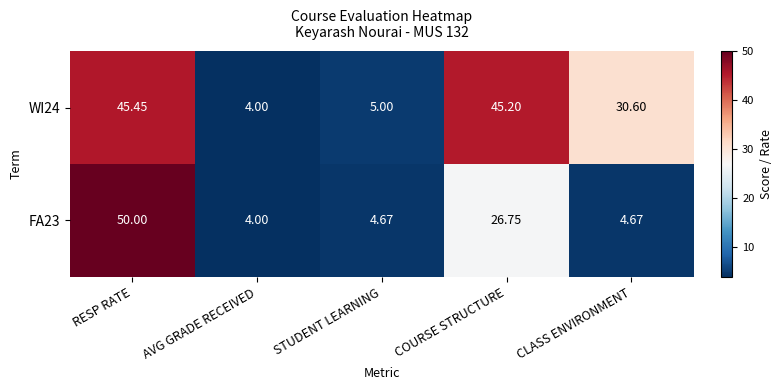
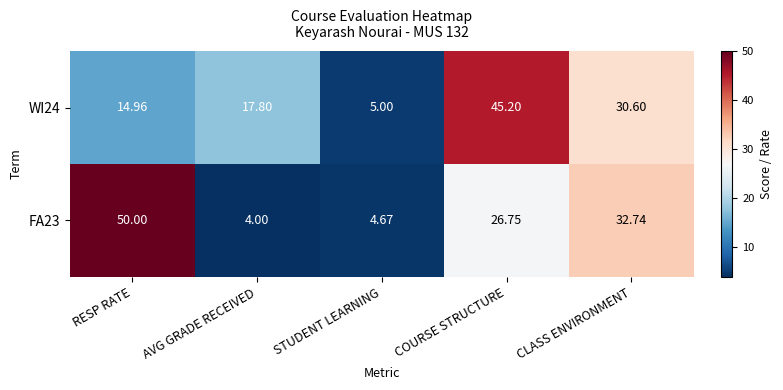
  {
    "WI24": {
-     "RESP RATE": 45.45,
-     "AVG GRADE RECEIVED": 4.00,
+     "RESP RATE": 14.96,
+     "AVG GRADE RECEIVED": 17.80,
      "STUDENT LEARNING": 5.00,
      "COURSE STRUCTURE": 45.20,
      "CLASS ENVIRONMENT": 30.60
    },
    "FA23": {
      "RESP RATE": 50.00,
      "AVG GRADE RECEIVED": 4.00,
      "STUDENT LEARNING": 4.67,
      "COURSE STRUCTURE": 26.75,
-     "CLASS ENVIRONMENT": 4.67
+     "CLASS ENVIRONMENT": 32.74
    }
  }
